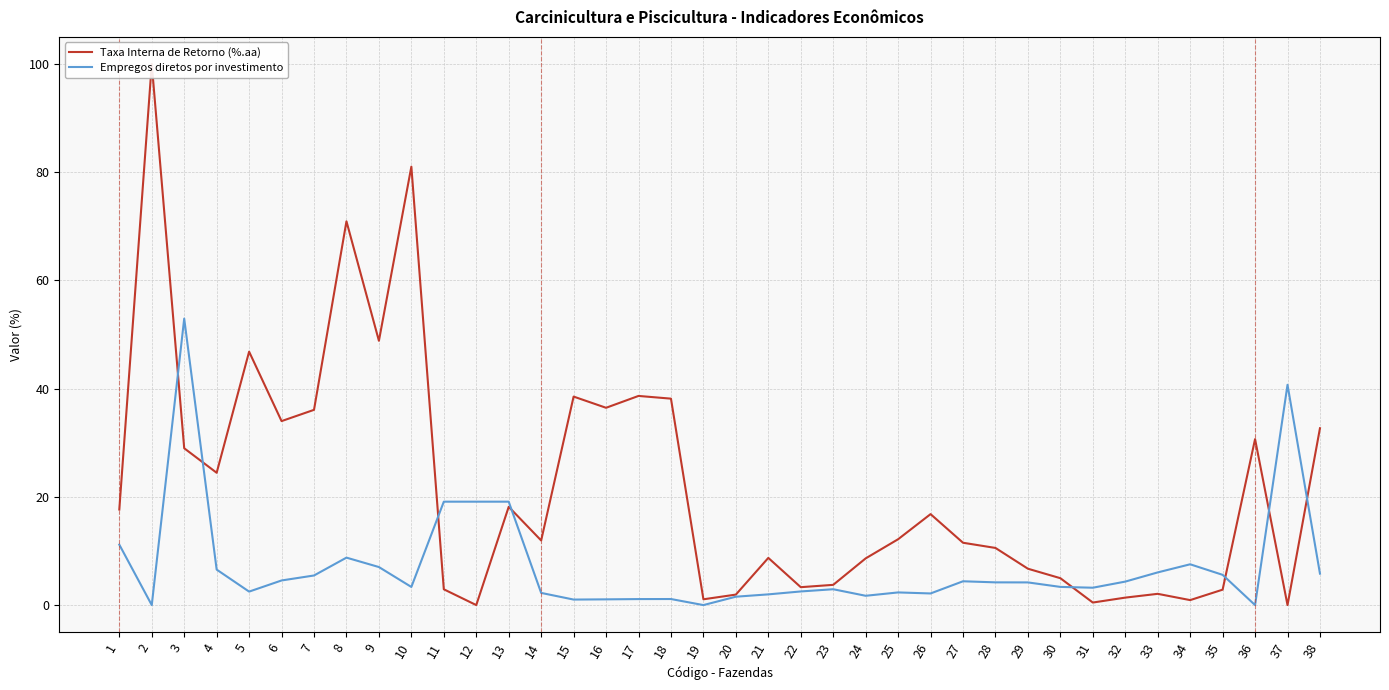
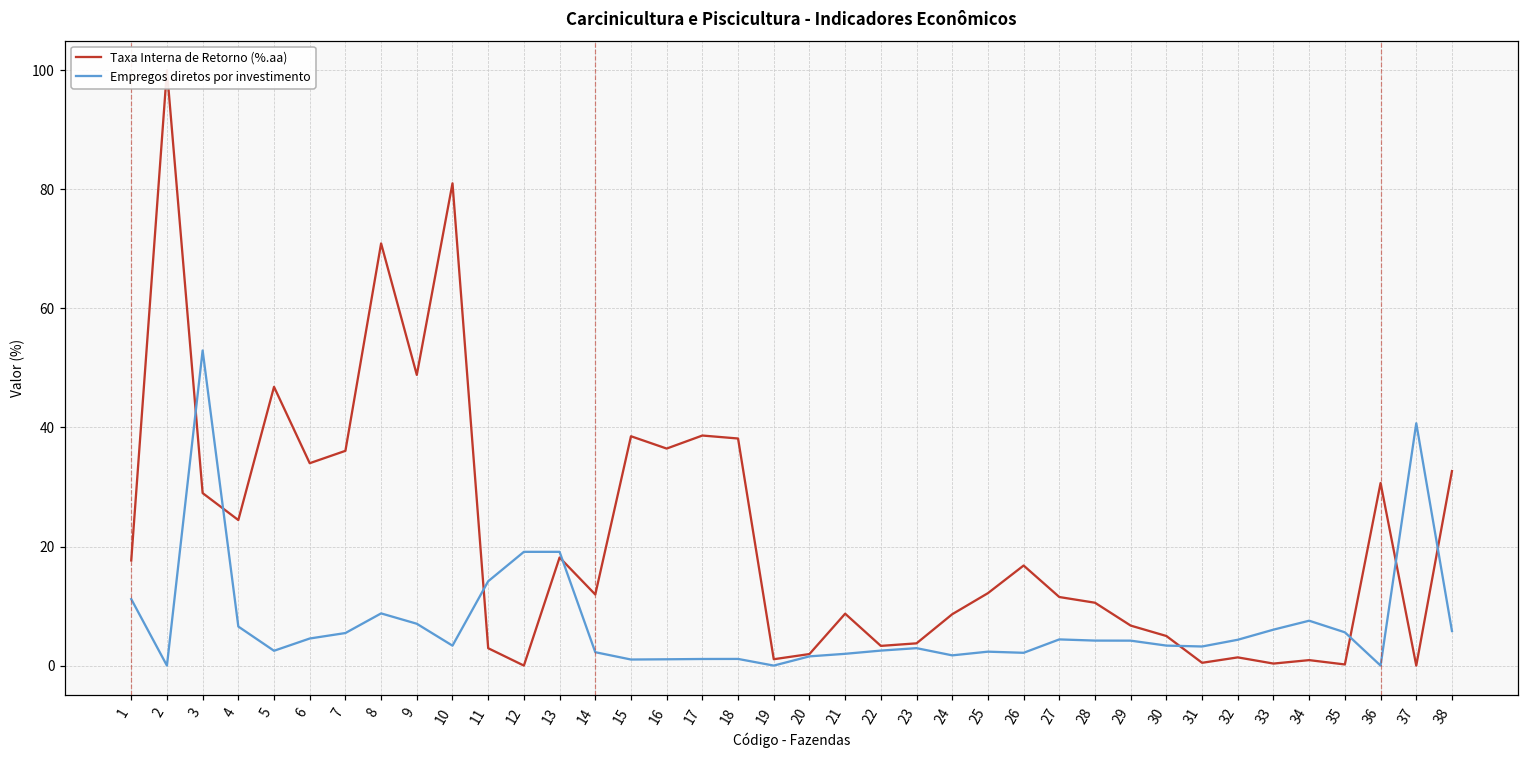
  {
    "Taxa Interna de Retorno (%.aa)": {
      "1": 18,
      "3": 29,
      "4": 24,
      "5": 47,
      "6": 34,
      "7": 36,
      "8": 71,
      "9": 49,
      "10": 81,
      "11": 3,
      "12": 0,
      "13": 18,
      "14": 12,
      "15": 39,
      "16": 36,
      "17": 39,
      "18": 38,
      "19": 1,
      "21": 9,
      "22": 3,
      "23": 4,
      "24": 9,
      "25": 12,
      "26": 17,
      "27": 12,
      "28": 11,
      "29": 7,
      "30": 5,
      "31": 0,
      "32": 1,
-     "33": 2,
+     "33": 0,
      "34": 1,
-     "35": 3,
+     "35": 0,
      "36": 31,
      "37": 0,
      "38": 33
    },
    "Empregos diretos por investimento": {
      "1": 11,
      "2": 0,
      "3": 53,
      "4": 7,
      "5": 2,
      "6": 5,
      "7": 5,
      "8": 9,
      "9": 7,
      "10": 3,
-     "11": 19,
+     "11": 14,
      "12": 19,
      "13": 19,
      "14": 2,
      "15": 1,
      "16": 1,
      "17": 1,
      "18": 1,
      "19": 0,
      "21": 2,
      "22": 3,
      "23": 3,
      "24": 2,
      "25": 2,
      "26": 2,
      "27": 4,
      "28": 4,
      "29": 4,
      "30": 3,
      "31": 3,
      "32": 4,
      "33": 6,
      "34": 8,
      "35": 6,
      "36": 0,
      "37": 41,
      "38": 6
    }
  }
